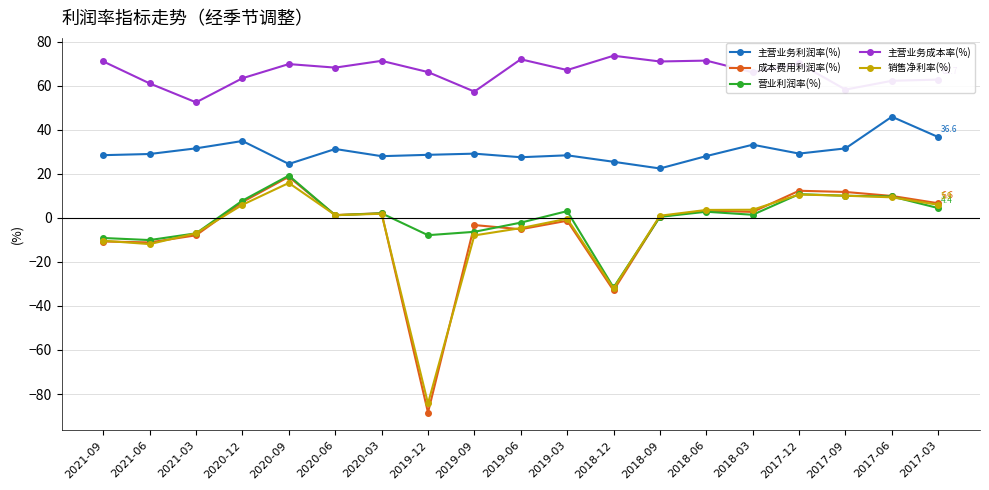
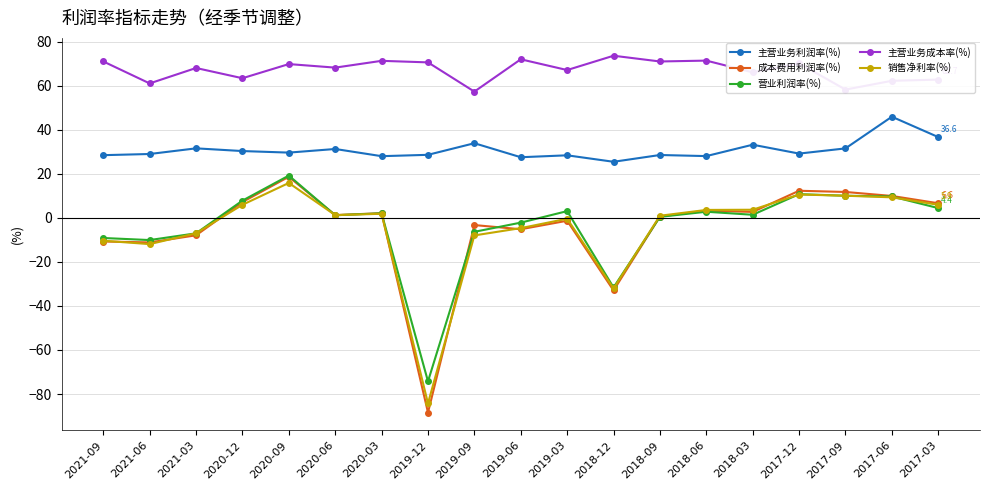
  {
    "主营业务利润率(%)": {
      "2021-09": 28,
      "2021-06": 29,
      "2021-03": 32,
-     "2020-12": 35,
-     "2020-09": 24,
+     "2020-12": 30,
+     "2020-09": 30,
      "2020-06": 31,
      "2020-03": 28,
      "2019-12": 29,
-     "2019-09": 29,
+     "2019-09": 34,
      "2019-06": 27,
      "2019-03": 28,
      "2018-12": 25,
-     "2018-09": 22,
+     "2018-09": 28,
      "2018-06": 28,
      "2018-03": 33,
      "2017-12": 29,
      "2017-09": 32,
      "2017-06": 46
    },
    "成本费用利润率(%)": {
      "2019-12": -88,
      "2019-09": -3,
      "2017-12": 12,
      "2017-09": 12
    },
    "营业利润率(%)": {
      "2021-09": -9,
-     "2019-12": -8,
+     "2019-12": -74,
      "2019-09": -6,
      "2019-06": -2,
      "2019-03": 3,
      "2018-03": 1
    },
    "主营业务成本率(%)": {
      "2021-09": 71,
      "2021-06": 61,
-     "2021-03": 52,
+     "2021-03": 68,
      "2020-12": 63,
      "2020-09": 70,
      "2020-06": 68,
      "2020-03": 71,
-     "2019-12": 66,
+     "2019-12": 71,
      "2019-09": 57,
      "2019-06": 72,
      "2019-03": 67,
      "2018-12": 74,
      "2018-09": 71,
      "2018-06": 71
    },
    "销售净利率(%)": {
      "2020-12": 6,
      "2020-09": 16,
      "2019-12": -84,
      "2019-09": -8
    }
  }
